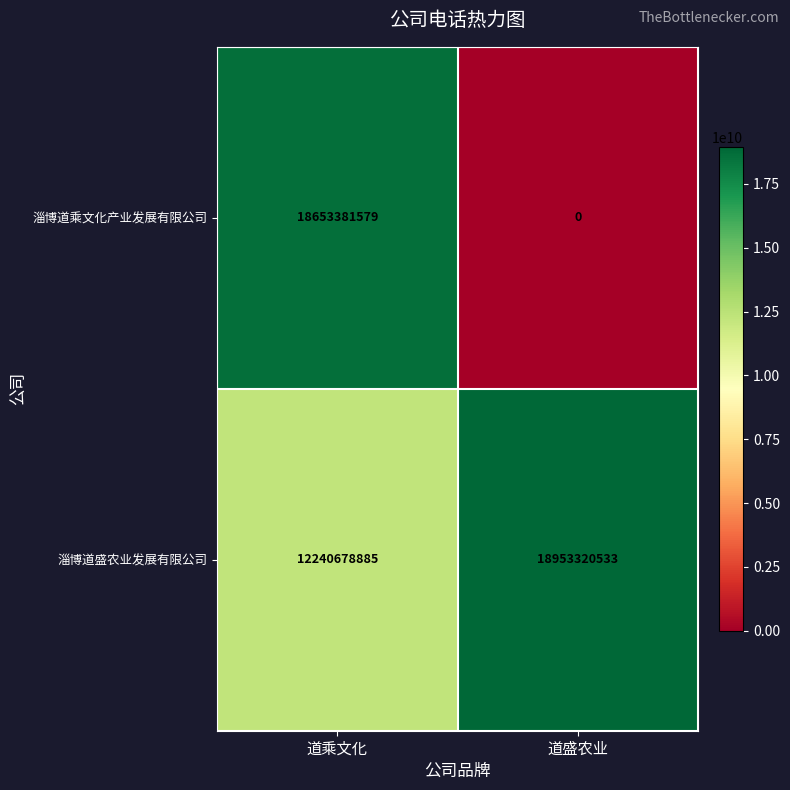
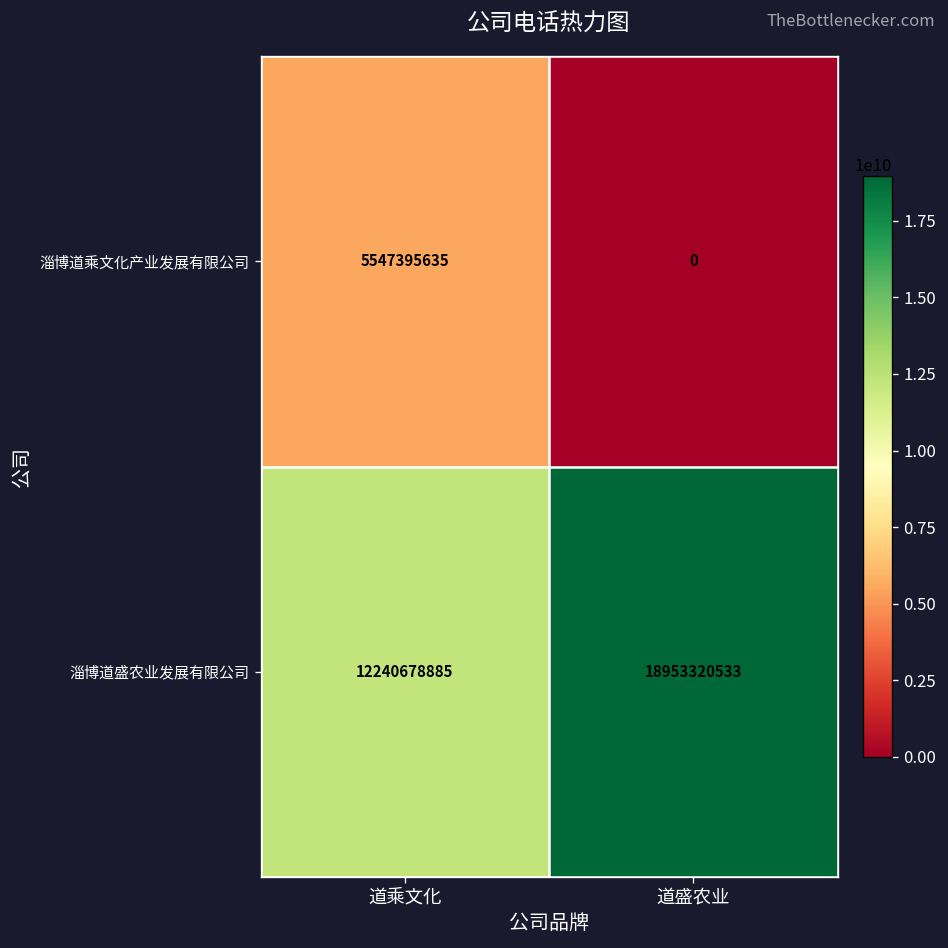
  {
    "淄博道乘文化产业发展有限公司": {
-     "道乘文化": 18653381579,
+     "道乘文化": 5547395635,
      "道盛农业": 0
    },
    "淄博道盛农业发展有限公司": {
      "道乘文化": 12240678885,
      "道盛农业": 18953320533
    }
  }
